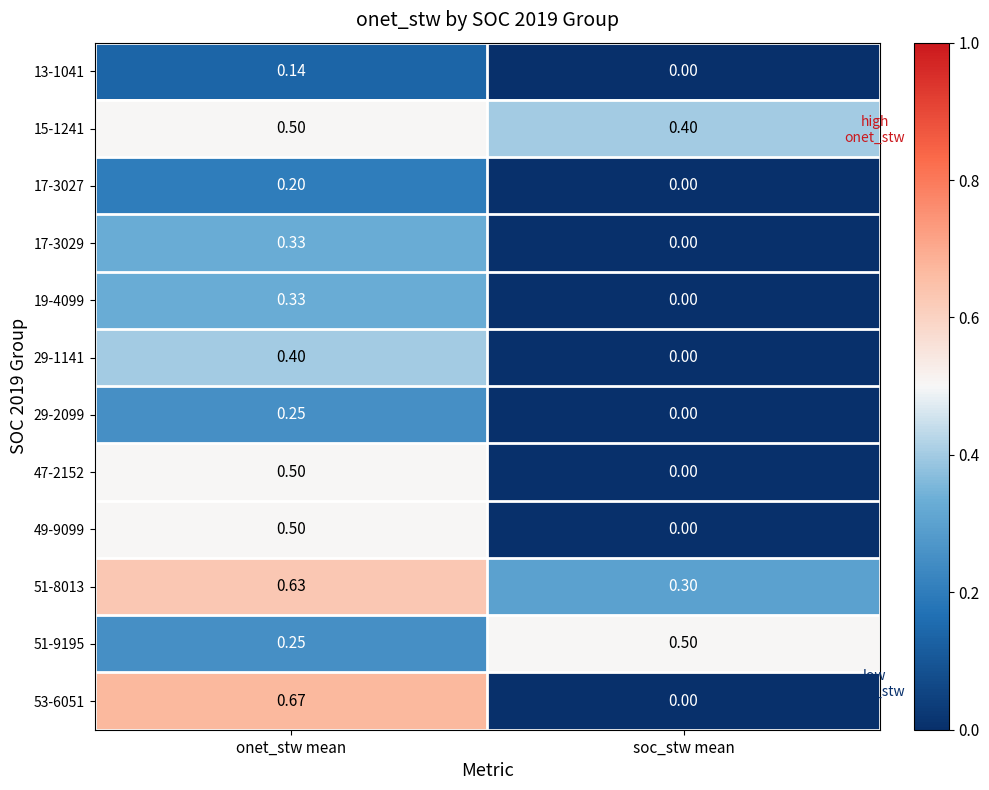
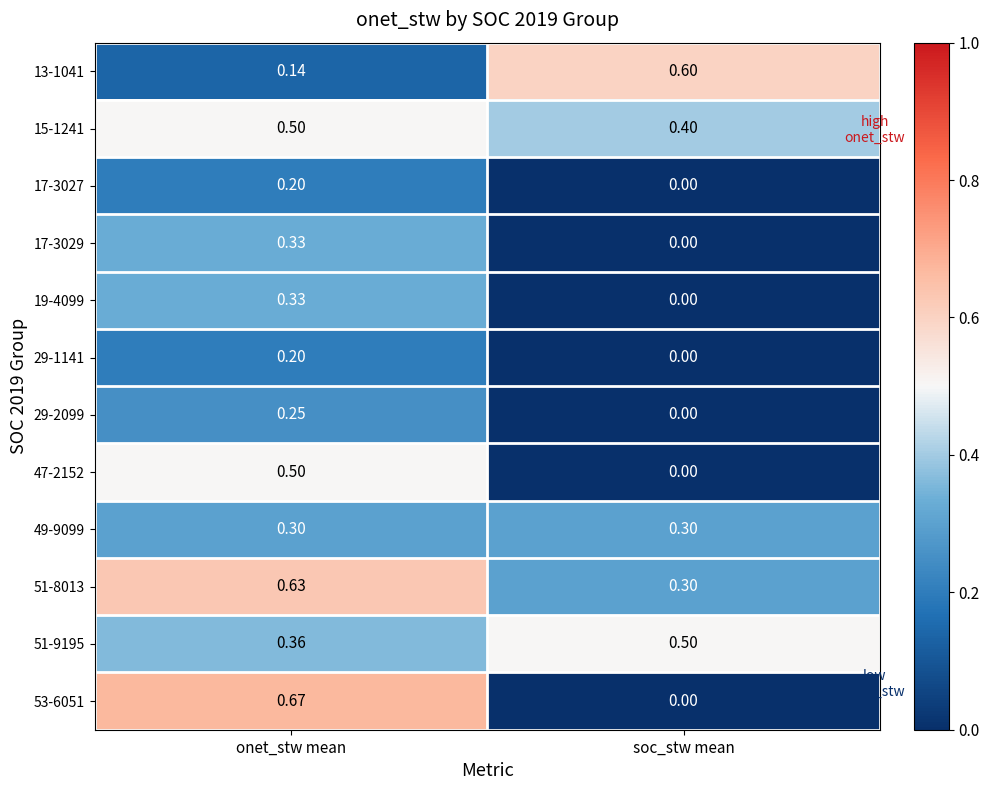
  {
    "13-1041": {
      "onet_stw mean": 0.14,
-     "soc_stw mean": 0.00
+     "soc_stw mean": 0.60
    },
    "15-1241": {
      "onet_stw mean": 0.50,
      "soc_stw mean": 0.40
    },
    "17-3027": {
      "onet_stw mean": 0.20,
      "soc_stw mean": 0.00
    },
    "17-3029": {
      "onet_stw mean": 0.33,
      "soc_stw mean": 0.00
    },
    "19-4099": {
      "onet_stw mean": 0.33,
      "soc_stw mean": 0.00
    },
    "29-1141": {
-     "onet_stw mean": 0.40,
+     "onet_stw mean": 0.20,
      "soc_stw mean": 0.00
    },
    "29-2099": {
      "onet_stw mean": 0.25,
      "soc_stw mean": 0.00
    },
    "47-2152": {
      "onet_stw mean": 0.50,
      "soc_stw mean": 0.00
    },
    "49-9099": {
-     "onet_stw mean": 0.50,
-     "soc_stw mean": 0.00
+     "onet_stw mean": 0.30,
+     "soc_stw mean": 0.30
    },
    "51-8013": {
      "onet_stw mean": 0.63,
      "soc_stw mean": 0.30
    },
    "51-9195": {
-     "onet_stw mean": 0.25,
+     "onet_stw mean": 0.36,
      "soc_stw mean": 0.50
    },
    "53-6051": {
      "onet_stw mean": 0.67,
      "soc_stw mean": 0.00
    }
  }
